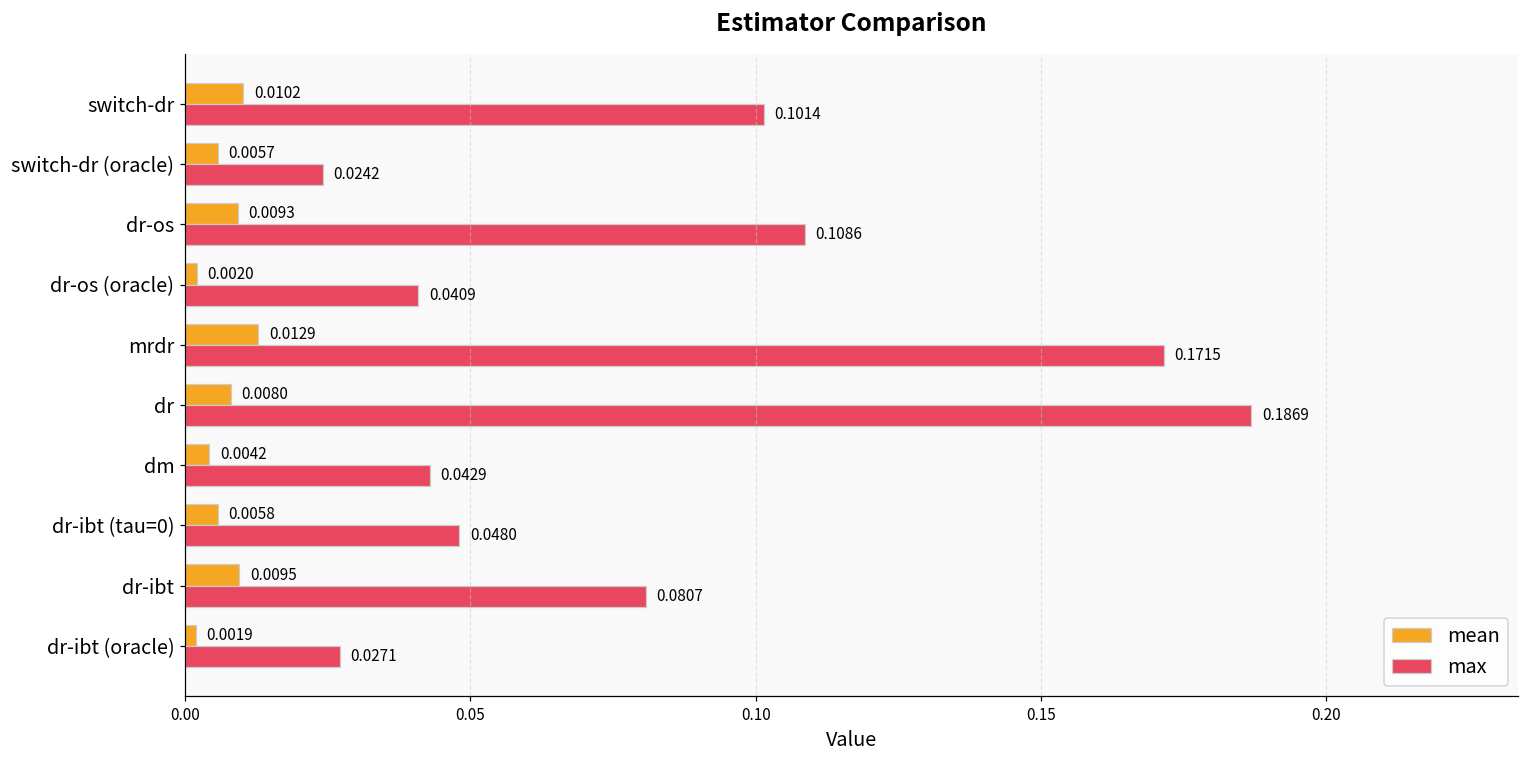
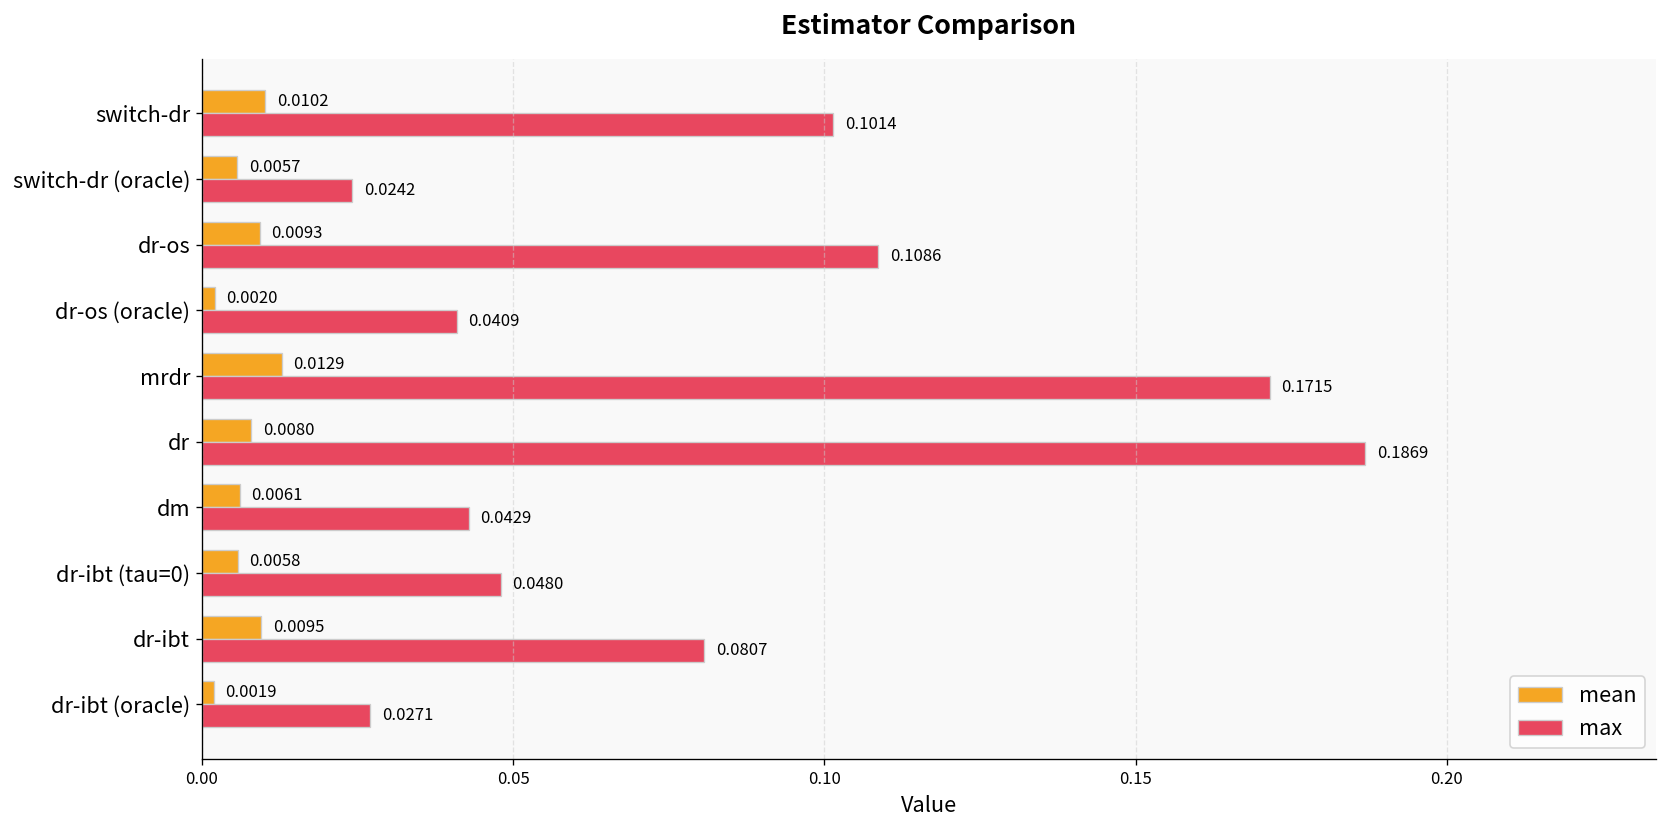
  {
    "mean": {
      "switch-dr": 0.0102,
      "switch-dr (oracle)": 0.0057,
      "dr-os": 0.0093,
      "dr-os (oracle)": 0.0020,
      "mrdr": 0.0129,
      "dr": 0.0080,
-     "dm": 0.0042,
+     "dm": 0.0061,
      "dr-ibt (tau=0)": 0.0058,
      "dr-ibt": 0.0095,
      "dr-ibt (oracle)": 0.0019
    },
    "max": {
      "switch-dr": 0.1014,
      "switch-dr (oracle)": 0.0242,
      "dr-os": 0.1086,
      "dr-os (oracle)": 0.0409,
      "mrdr": 0.1715,
      "dr": 0.1869,
      "dm": 0.0429,
      "dr-ibt (tau=0)": 0.0480,
      "dr-ibt": 0.0807,
      "dr-ibt (oracle)": 0.0271
    }
  }
